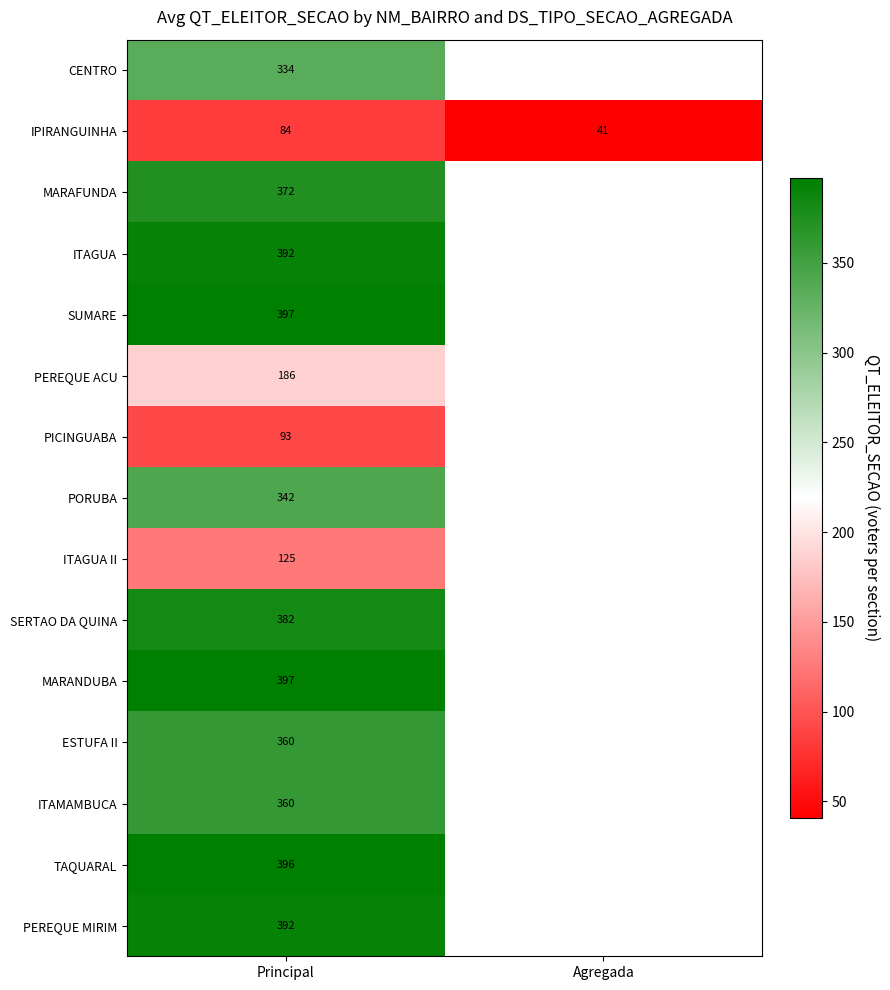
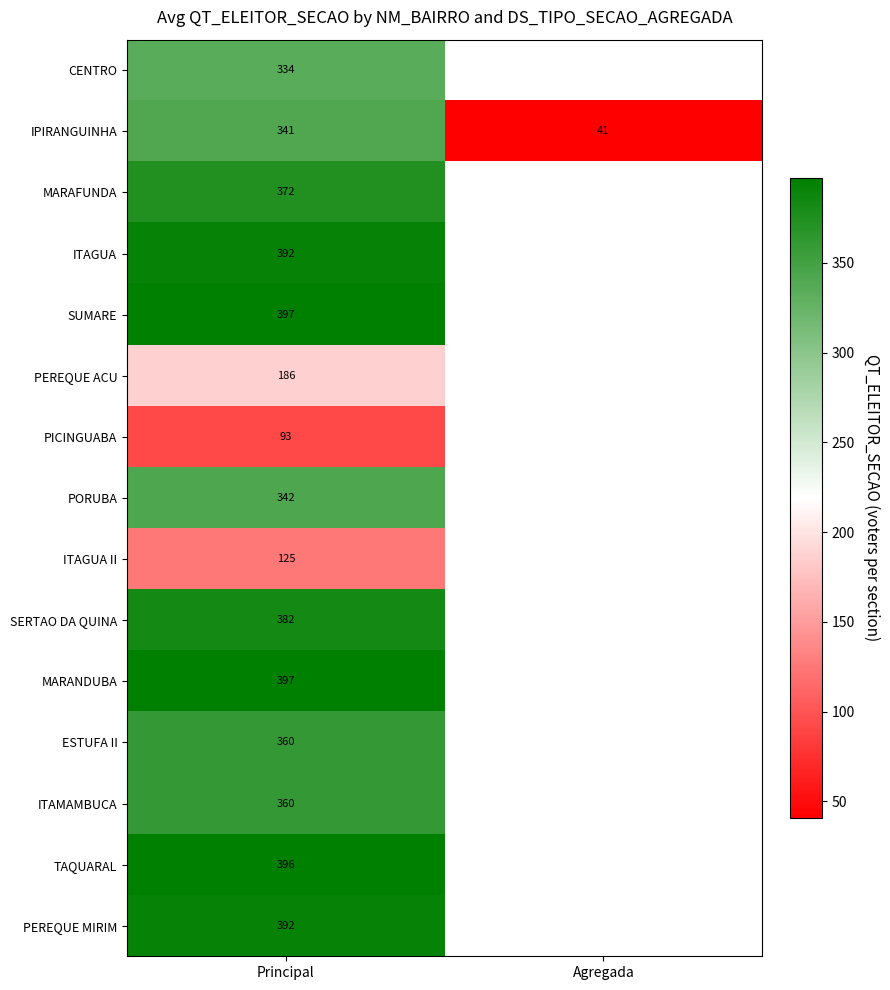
  {
    "CENTRO": {
      "Principal": 334
    },
    "IPIRANGUINHA": {
-     "Principal": 84,
+     "Principal": 341,
      "Agregada": 41
    },
    "MARAFUNDA": {
      "Principal": 372
    },
    "ITAGUA": {
      "Principal": 392
    },
    "SUMARE": {
      "Principal": 397
    },
    "PEREQUE ACU": {
      "Principal": 186
    },
    "PICINGUABA": {
      "Principal": 93
    },
    "PORUBA": {
      "Principal": 342
    },
    "ITAGUA II": {
      "Principal": 125
    },
    "SERTAO DA QUINA": {
      "Principal": 382
    },
    "MARANDUBA": {
      "Principal": 397
    },
    "ESTUFA II": {
      "Principal": 360
    },
    "ITAMAMBUCA": {
      "Principal": 360
    },
    "TAQUARAL": {
      "Principal": 396
    },
    "PEREQUE MIRIM": {
      "Principal": 392
    }
  }
